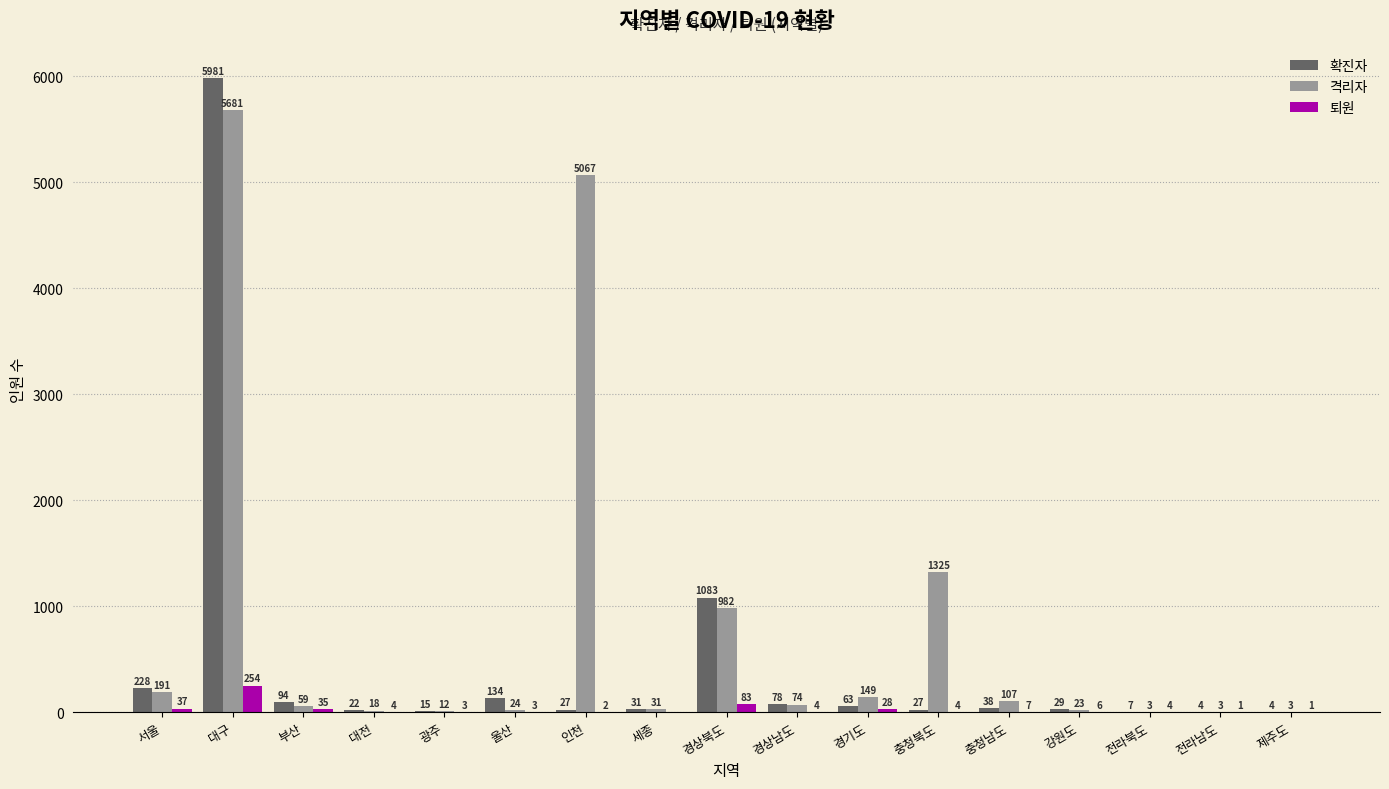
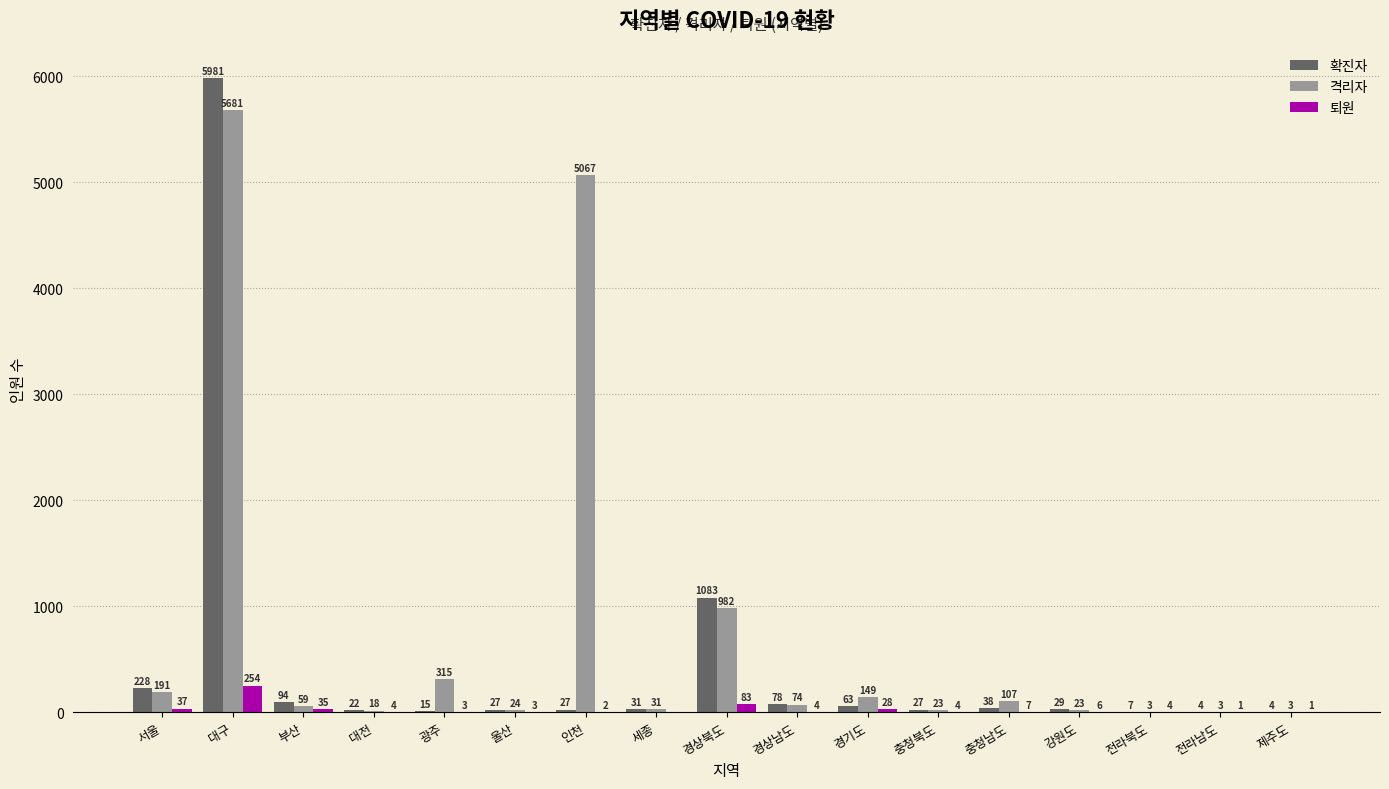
  {
    "확진자": {
      "서울": 228,
      "대구": 5981,
      "부산": 94,
      "대전": 22,
      "광주": 15,
-     "울산": 134,
+     "울산": 27,
      "인천": 27,
      "세종": 31,
      "경상북도": 1083,
      "경상남도": 78,
      "경기도": 63,
      "충청북도": 27,
      "충청남도": 38,
      "강원도": 29,
      "전라북도": 7,
      "전라남도": 4,
      "제주도": 4
    },
    "격리자": {
      "서울": 191,
      "대구": 5681,
      "부산": 59,
      "대전": 18,
-     "광주": 12,
+     "광주": 315,
      "울산": 24,
      "인천": 5067,
      "세종": 31,
      "경상북도": 982,
      "경상남도": 74,
      "경기도": 149,
-     "충청북도": 1325,
+     "충청북도": 23,
      "충청남도": 107,
      "강원도": 23,
      "전라북도": 3,
      "전라남도": 3,
      "제주도": 3
    },
    "퇴원": {
      "서울": 37,
      "대구": 254,
      "부산": 35,
      "대전": 4,
      "광주": 3,
      "울산": 3,
      "인천": 2,
      "경상북도": 83,
      "경상남도": 4,
      "경기도": 28,
      "충청북도": 4,
      "충청남도": 7,
      "강원도": 6,
      "전라북도": 4,
      "전라남도": 1,
      "제주도": 1
    }
  }
